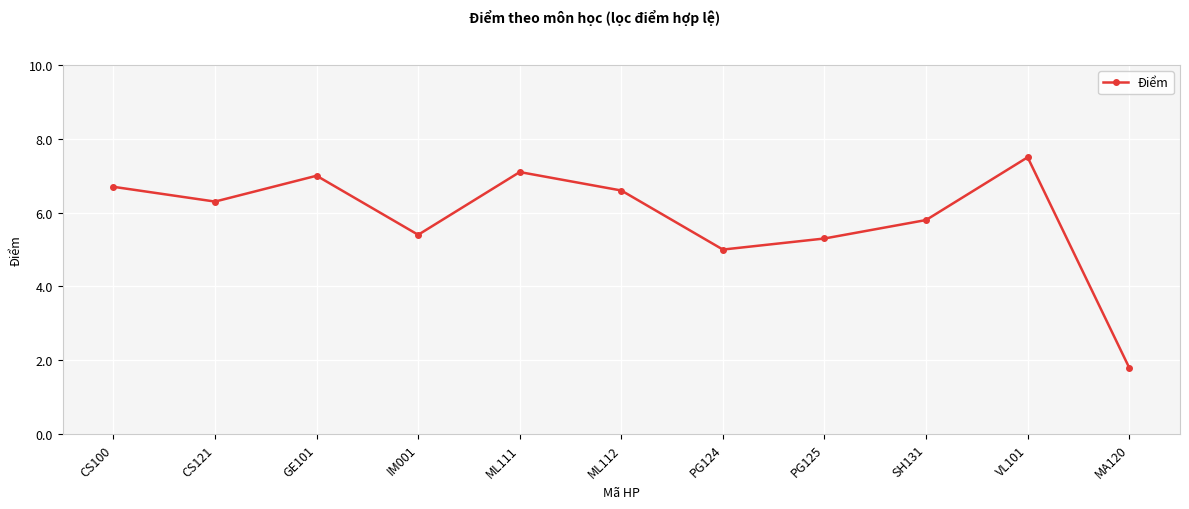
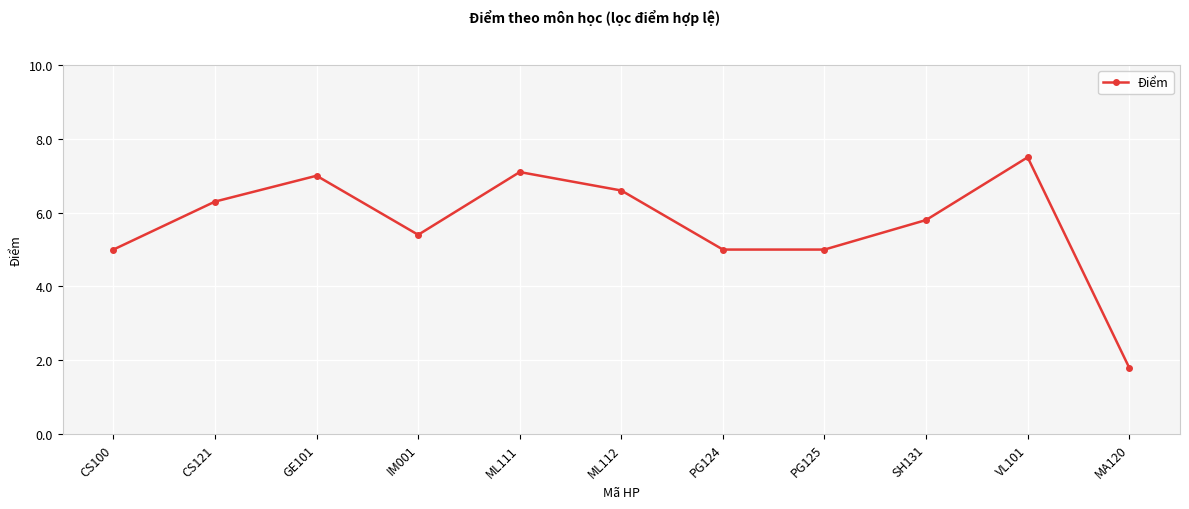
  {
-   "CS100": 6.7,
+   "CS100": 5.0,
    "CS121": 6.3,
    "GE101": 7.0,
    "IM001": 5.4,
    "ML111": 7.1,
    "ML112": 6.6,
    "PG124": 5.0,
-   "PG125": 5.3,
+   "PG125": 5.0,
    "SH131": 5.8,
    "VL101": 7.5,
    "MA120": 1.8
  }
